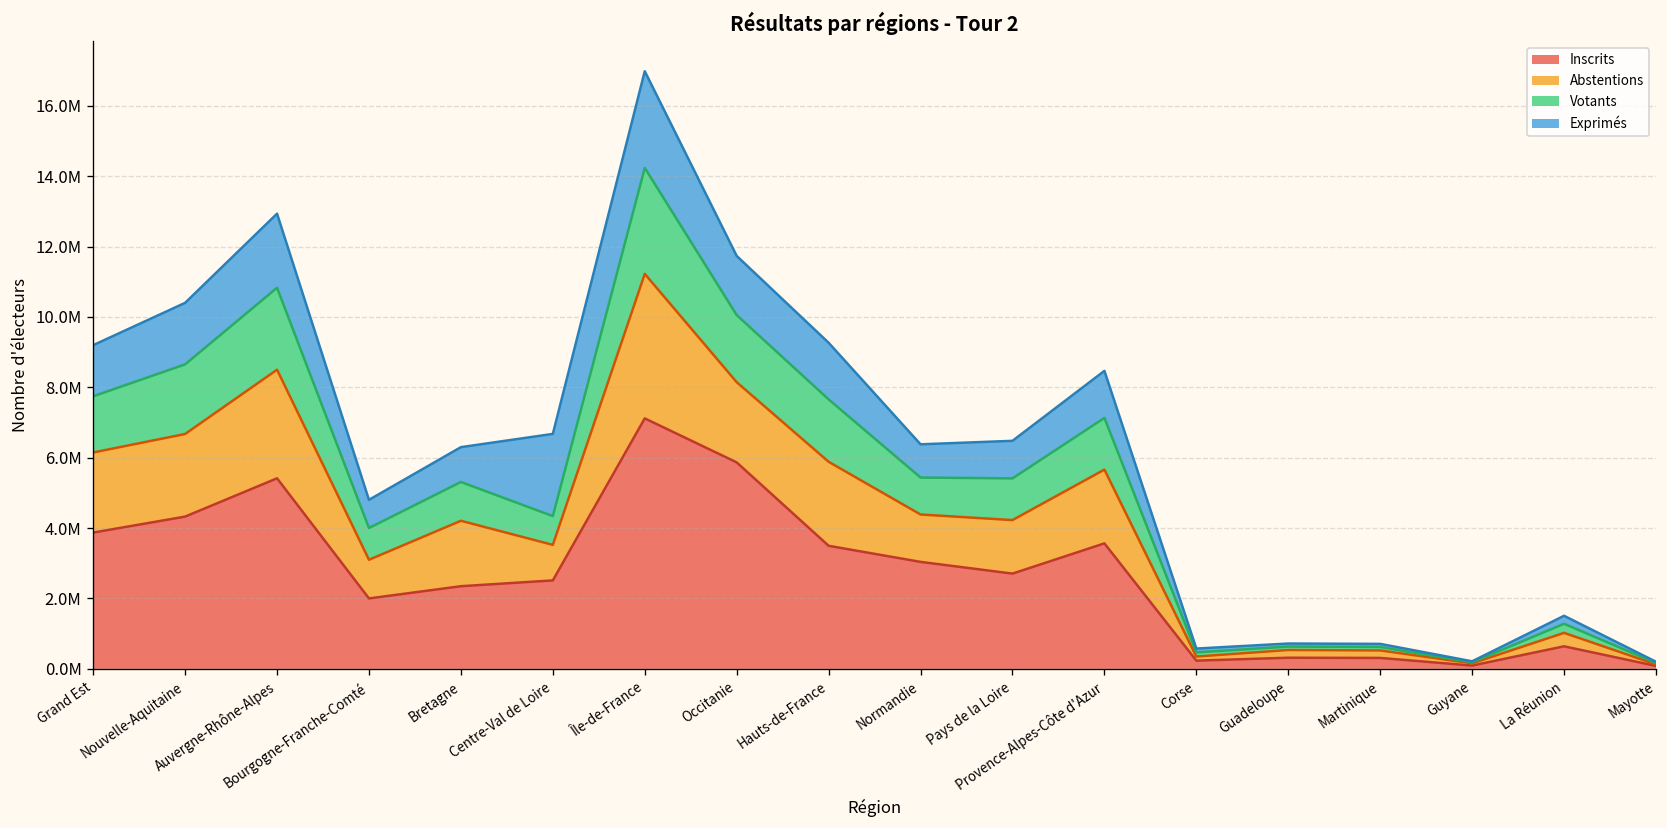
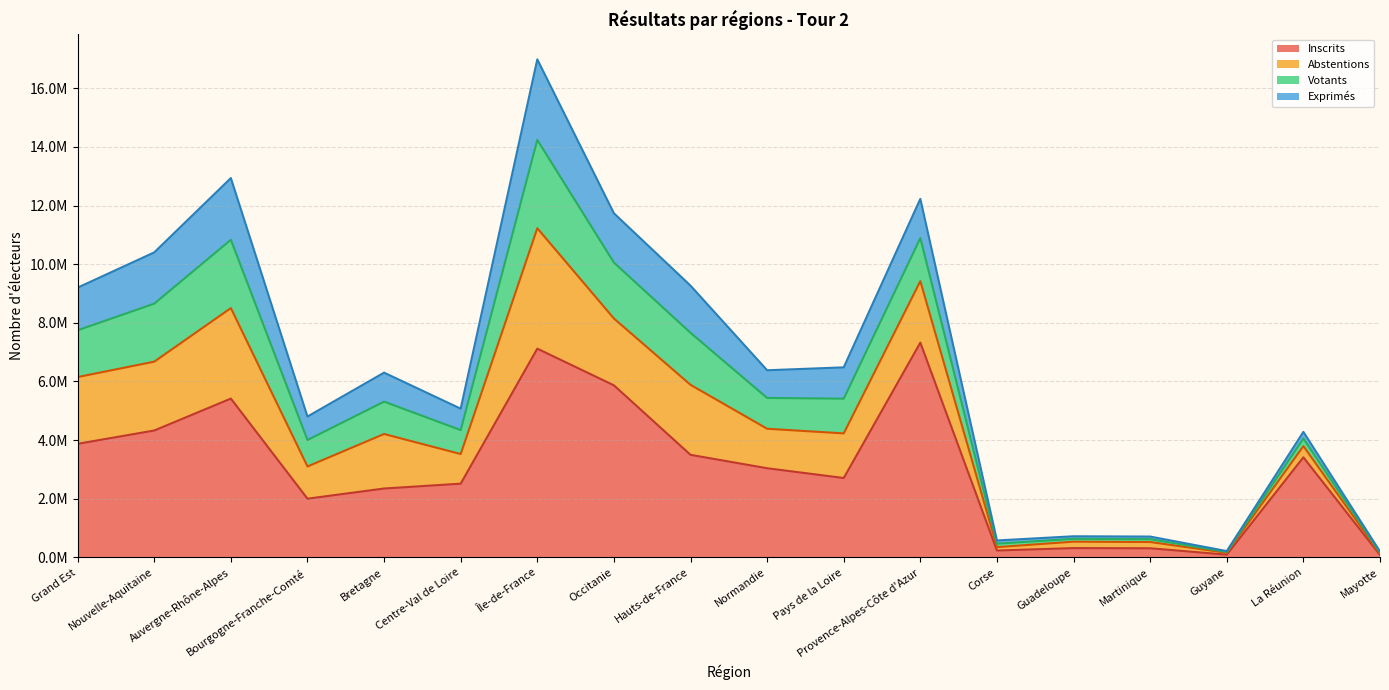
  {
    "Inscrits": {
      "Grand Est": 3900000,
      "Nouvelle-Aquitaine": 4300000,
      "Auvergne-Rhône-Alpes": 5400000,
      "Bourgogne-Franche-Comté": 2000000,
      "Bretagne": 2300000,
      "Centre-Val de Loire": 2500000,
      "Île-de-France": 7100000,
      "Occitanie": 5900000,
      "Hauts-de-France": 3500000,
      "Normandie": 3000000,
      "Pays de la Loire": 2700000,
-     "Provence-Alpes-Côte d'Azur": 3600000,
+     "Provence-Alpes-Côte d'Azur": 7300000,
      "Corse": 200000,
      "Guadeloupe": 300000,
      "Martinique": 300000,
-     "La Réunion": 600000
+     "La Réunion": 3400000
    },
    "Abstentions": {
      "Grand Est": 2300000,
      "Nouvelle-Aquitaine": 2300000,
      "Auvergne-Rhône-Alpes": 3100000,
      "Bourgogne-Franche-Comté": 1100000,
      "Bretagne": 1900000,
      "Centre-Val de Loire": 1000000,
      "Île-de-France": 4100000,
      "Occitanie": 2300000,
      "Hauts-de-France": 2400000,
      "Normandie": 1300000,
      "Pays de la Loire": 1500000,
      "Provence-Alpes-Côte d'Azur": 2100000,
      "Corse": 100000,
      "Guadeloupe": 200000,
      "Martinique": 200000,
      "La Réunion": 400000
    },
    "Votants": {
      "Grand Est": 1600000,
      "Nouvelle-Aquitaine": 2000000,
      "Auvergne-Rhône-Alpes": 2300000,
      "Bourgogne-Franche-Comté": 900000,
      "Bretagne": 1100000,
      "Centre-Val de Loire": 800000,
      "Île-de-France": 3000000,
      "Occitanie": 1900000,
      "Hauts-de-France": 1800000,
      "Normandie": 1100000,
      "Pays de la Loire": 1200000,
      "Provence-Alpes-Côte d'Azur": 1500000,
      "Corse": 100000,
      "Martinique": 100000,
      "La Réunion": 300000
    },
    "Exprimés": {
      "Grand Est": 1500000,
      "Nouvelle-Aquitaine": 1700000,
      "Auvergne-Rhône-Alpes": 2100000,
      "Bourgogne-Franche-Comté": 800000,
      "Bretagne": 1000000,
-     "Centre-Val de Loire": 2300000,
+     "Centre-Val de Loire": 700000,
      "Île-de-France": 2700000,
      "Occitanie": 1700000,
      "Hauts-de-France": 1600000,
      "Normandie": 900000,
      "Pays de la Loire": 1100000,
      "Provence-Alpes-Côte d'Azur": 1300000,
      "Corse": 100000,
      "Martinique": 100000,
      "La Réunion": 200000
    }
  }
